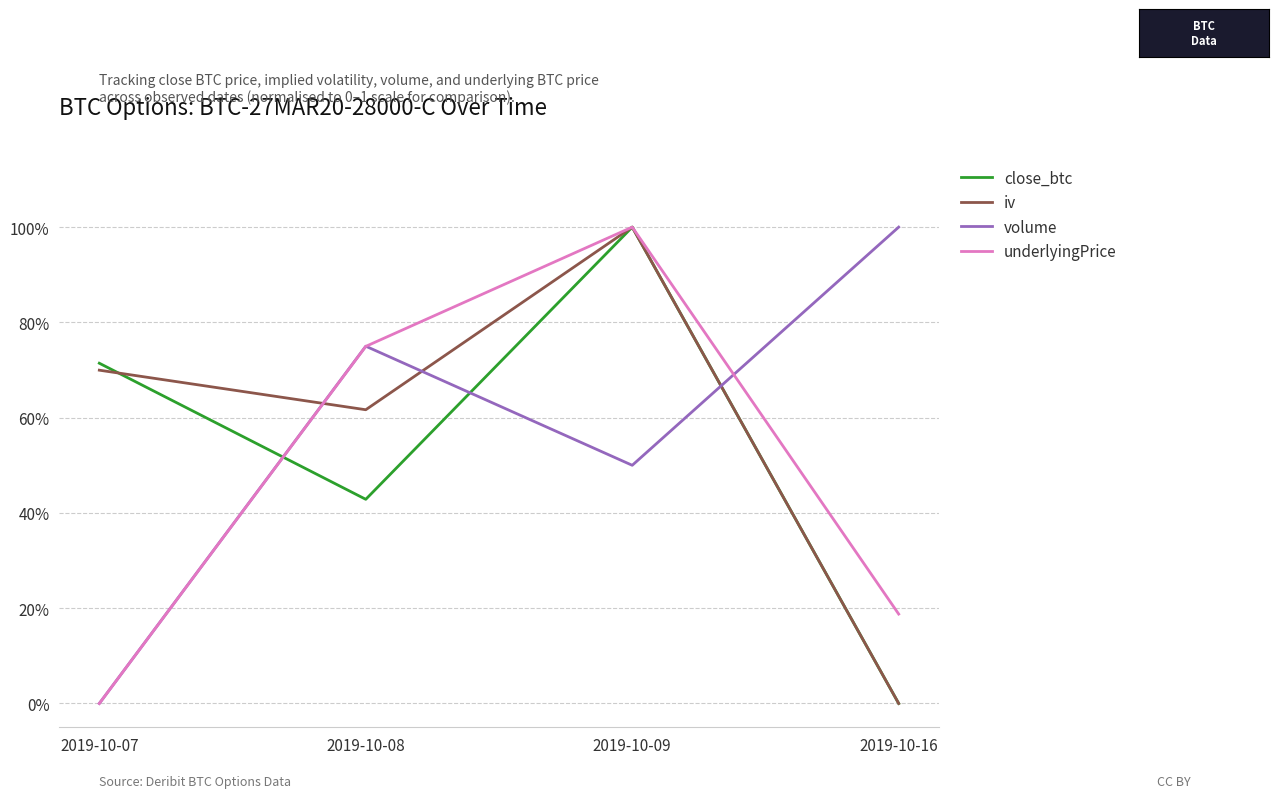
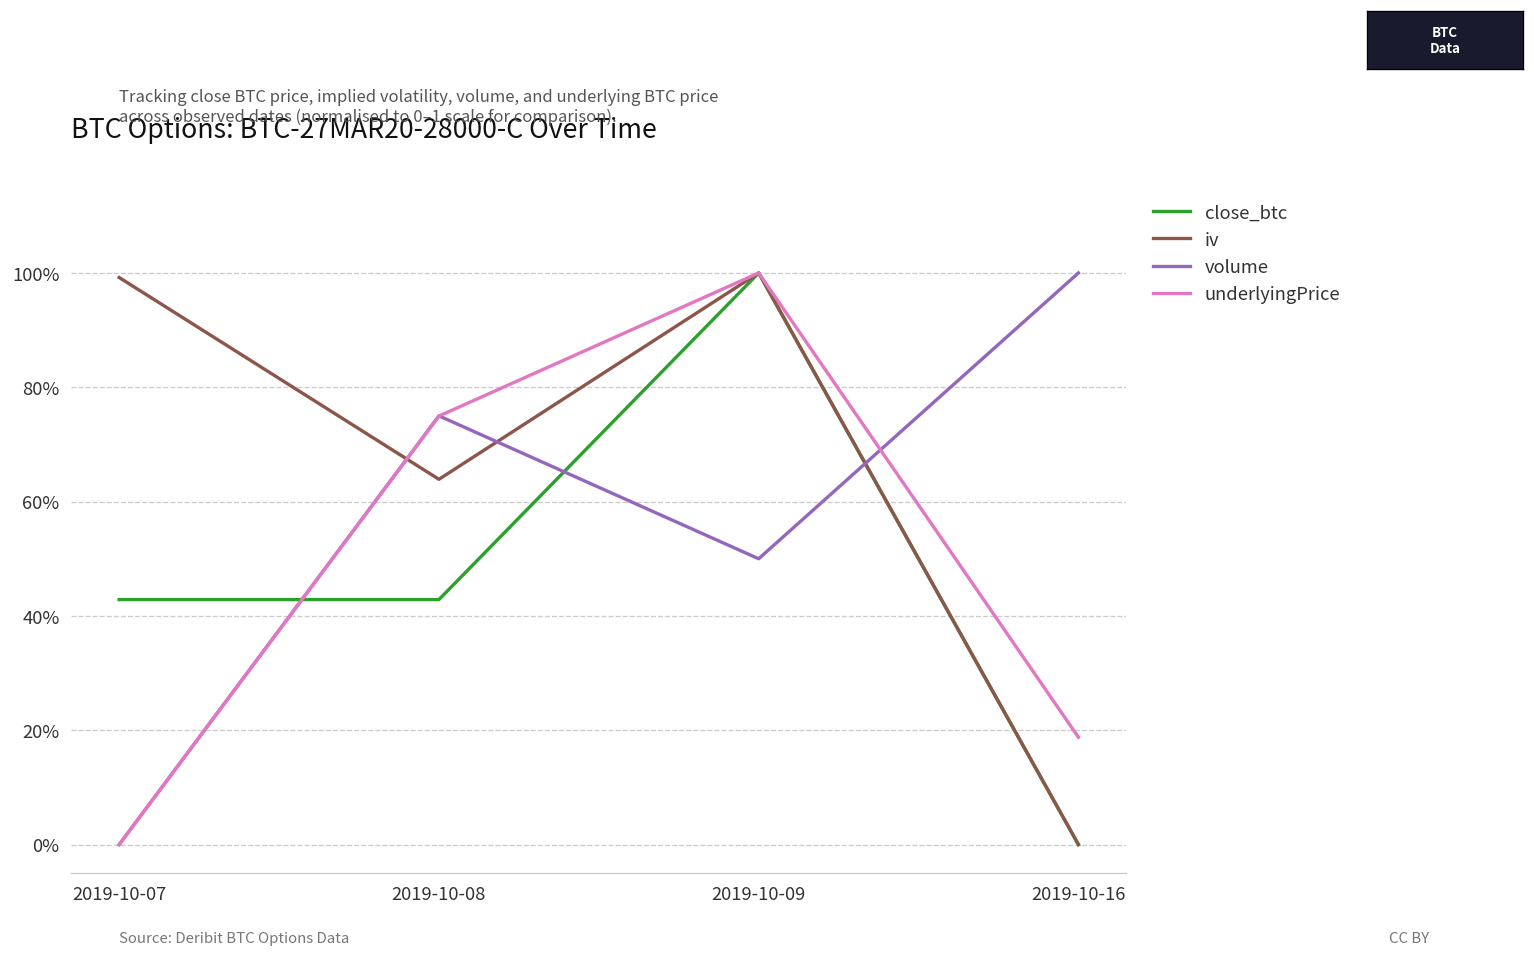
  {
    "close_btc": {
-     "2019-10-07": "71%",
+     "2019-10-07": "43%",
      "2019-10-08": "43%"
    },
    "iv": {
-     "2019-10-07": "70%",
-     "2019-10-08": "62%"
+     "2019-10-07": "99%",
+     "2019-10-08": "64%"
    },
    "volume": {
      "2019-10-09": "50%",
      "2019-10-16": "100%"
    },
    "underlyingPrice": {
      "2019-10-16": "19%"
    }
  }
